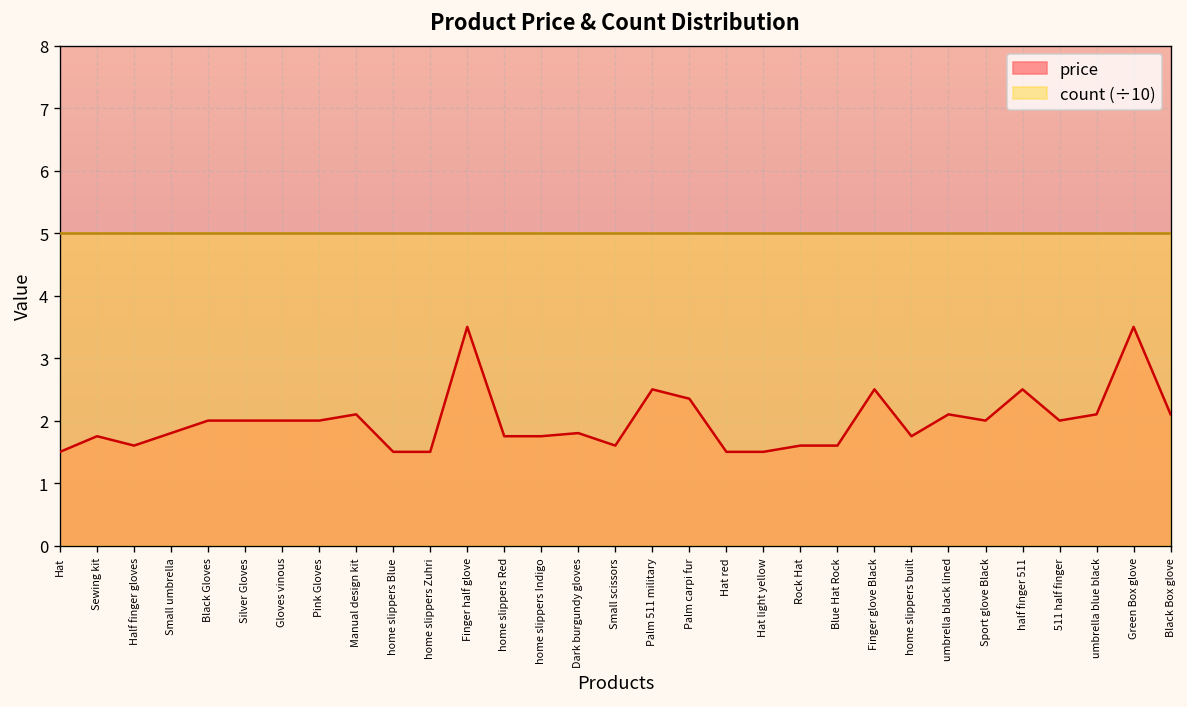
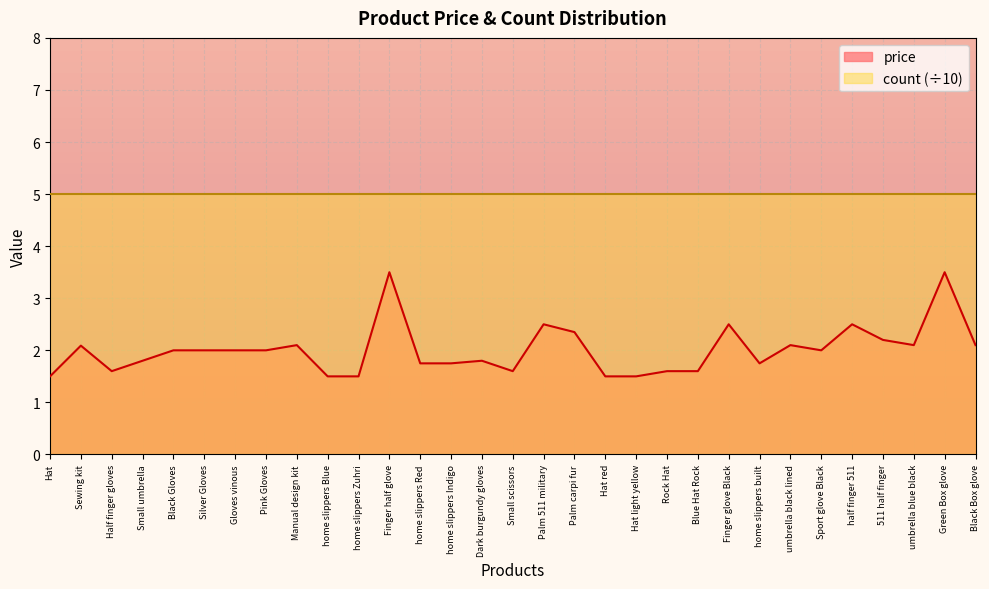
  {
    "price": {
      "Hat": 1.5,
-     "Sewing kit": 1.8,
+     "Sewing kit": 2.1,
      "Half finger gloves": 1.6,
      "Small umbrella": 1.8,
      "Black Gloves": 2.0,
      "Silver Gloves": 2.0,
      "Gloves vinous": 2.0,
      "Pink Gloves": 2.0,
      "Manual design kit": 2.1,
      "home slippers Blue": 1.5,
      "home slippers Zuhri": 1.5,
      "Finger half glove": 3.5,
      "home slippers Red": 1.8,
      "home slippers Indigo": 1.8,
      "Dark burgundy gloves": 1.8,
      "Small scissors": 1.6,
      "Palm 511 military": 2.5,
      "Palm carpi fur": 2.4,
      "Hat red": 1.5,
      "Hat light yellow": 1.5,
      "Rock Hat": 1.6,
      "Blue Hat Rock": 1.6,
      "Finger glove Black": 2.5,
      "home slippers built": 1.8,
      "umbrella black lined": 2.1,
      "Sport glove Black": 2.0,
      "half finger 511": 2.5,
-     "511 half finger": 2.0,
+     "511 half finger": 2.2,
      "umbrella blue black": 2.1,
      "Green Box glove": 3.5,
      "Black Box glove": 2.1
    },
    "count (÷10)": {
      "Hat": 5.0,
      "Sewing kit": 5.0,
      "Half finger gloves": 5.0,
      "Small umbrella": 5.0,
      "Black Gloves": 5.0,
      "Silver Gloves": 5.0,
      "Gloves vinous": 5.0,
      "Pink Gloves": 5.0,
      "Manual design kit": 5.0,
      "home slippers Blue": 5.0,
      "home slippers Zuhri": 5.0,
      "Finger half glove": 5.0,
      "home slippers Red": 5.0,
      "home slippers Indigo": 5.0,
      "Dark burgundy gloves": 5.0,
      "Small scissors": 5.0,
      "Palm 511 military": 5.0,
      "Palm carpi fur": 5.0,
      "Hat red": 5.0,
      "Hat light yellow": 5.0,
      "Rock Hat": 5.0,
      "Blue Hat Rock": 5.0,
      "Finger glove Black": 5.0,
      "home slippers built": 5.0,
      "umbrella black lined": 5.0,
      "Sport glove Black": 5.0,
      "half finger 511": 5.0,
      "511 half finger": 5.0,
      "umbrella blue black": 5.0,
      "Green Box glove": 5.0,
      "Black Box glove": 5.0
    }
  }
